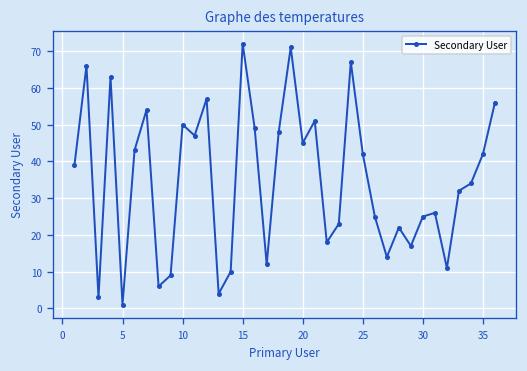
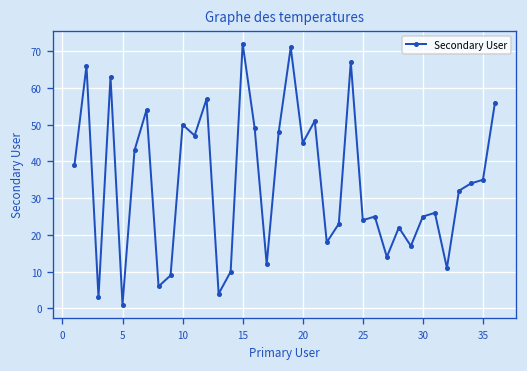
  {
    "5": 1,
    "10": 50,
    "15": 72,
    "20": 45,
-   "25": 42,
+   "25": 24,
    "30": 25,
-   "35": 42
+   "35": 35
  }
